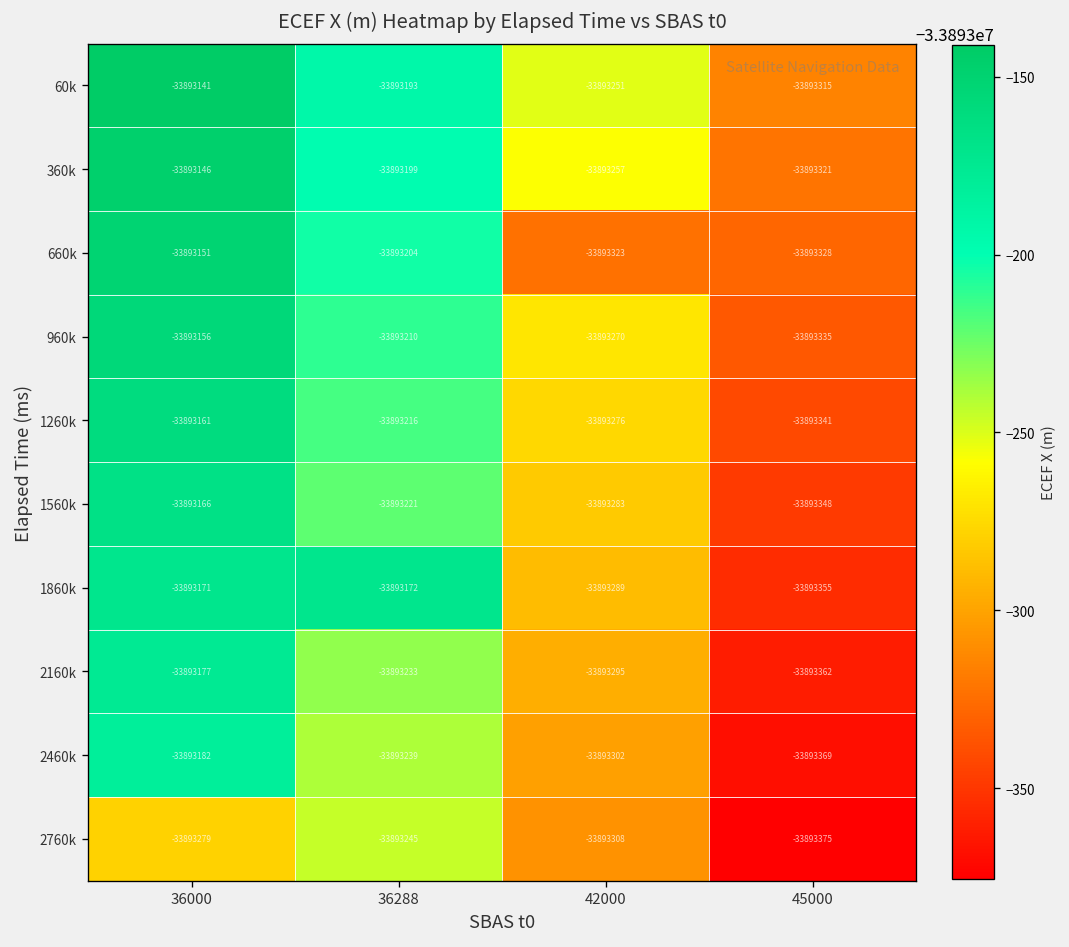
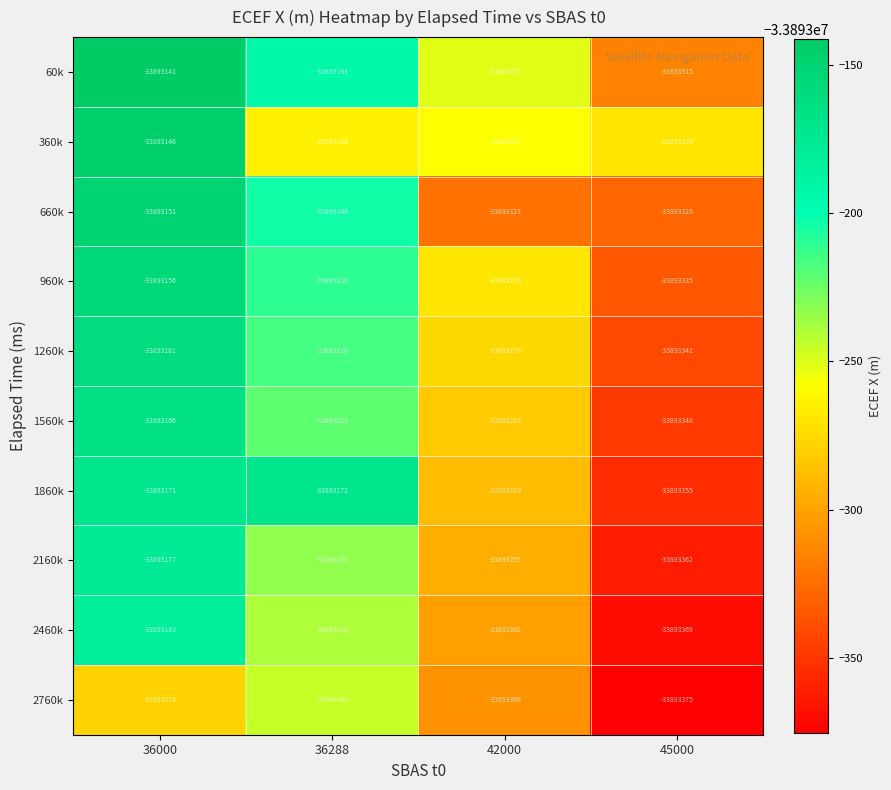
  {
    "60k": {
      "36000": -33893141,
      "36288": -33893193,
      "42000": -33893251
    },
    "360k": {
      "36000": -33893146,
-     "36288": -33893199,
+     "36288": -33893264,
      "42000": -33893257,
-     "45000": -33893321
+     "45000": -33893270
    },
    "660k": {
      "36000": -33893151,
      "36288": -33893204,
      "42000": -33893323,
      "45000": -33893328
    },
    "960k": {
      "36000": -33893156,
      "36288": -33893210,
      "42000": -33893270,
      "45000": -33893335
    },
    "1260k": {
      "36000": -33893161,
      "36288": -33893216,
      "42000": -33893276,
      "45000": -33893341
    },
    "1560k": {
      "36000": -33893166,
      "36288": -33893221,
      "42000": -33893283,
      "45000": -33893348
    },
    "1860k": {
      "36000": -33893171,
      "36288": -33893172,
      "42000": -33893289,
      "45000": -33893355
    },
    "2160k": {
      "36000": -33893177,
      "36288": -33893233,
      "42000": -33893295,
      "45000": -33893362
    },
    "2460k": {
      "36000": -33893182,
      "36288": -33893239,
      "42000": -33893302,
      "45000": -33893369
    },
    "2760k": {
      "36000": -33893279,
      "36288": -33893245,
      "42000": -33893308,
      "45000": -33893375
    }
  }
